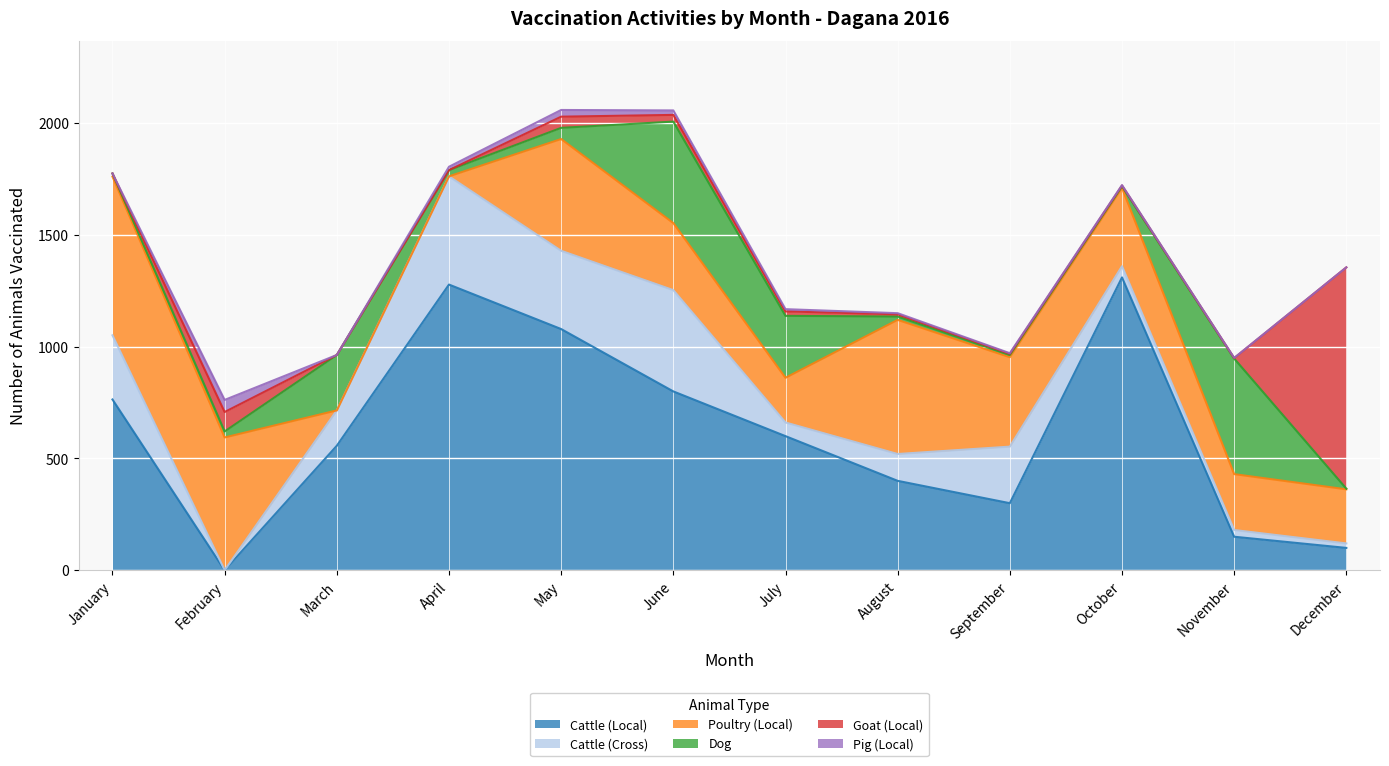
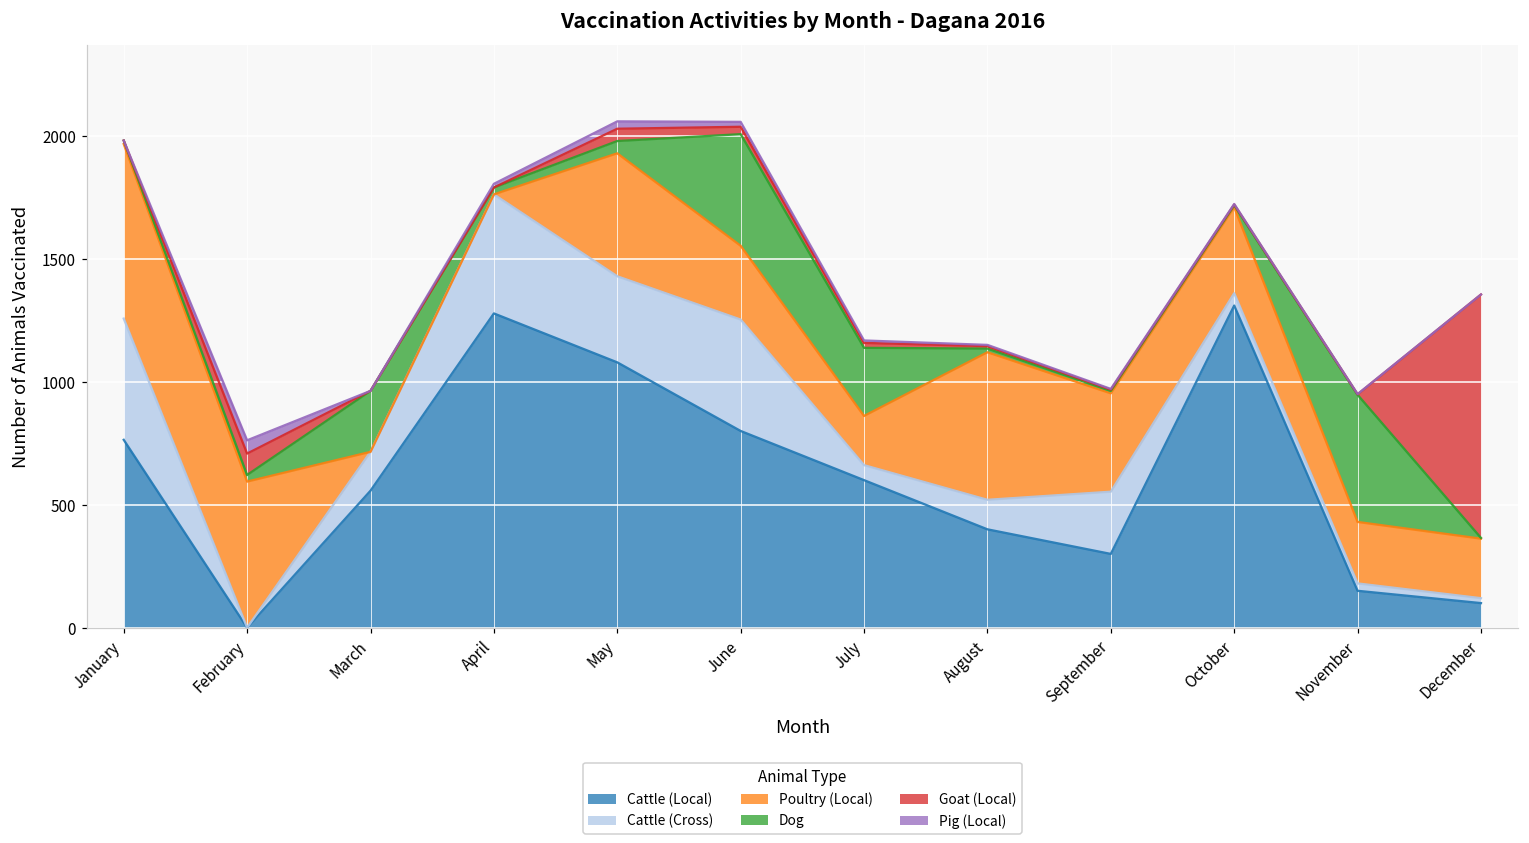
  {
    "Cattle (Local)": {
      "January": 760,
      "March": 560,
      "April": 1280,
      "May": 1080,
      "June": 800,
      "July": 600,
      "August": 400,
      "September": 300,
      "October": 1310,
      "November": 150,
      "December": 100
    },
    "Cattle (Cross)": {
-     "January": 290,
+     "January": 490,
      "May": 350,
      "June": 450,
      "July": 60,
      "August": 120,
      "September": 250,
      "October": 50,
      "November": 30,
      "December": 20
    },
    "Poultry (Local)": {
      "January": 710,
      "February": 590,
      "May": 500,
      "June": 300,
      "July": 200,
      "August": 600,
      "November": 250
    },
    "Dog": {
      "February": 30,
      "May": 50,
      "June": 450,
      "July": 280
    },
    "Goat (Local)": {
      "February": 90,
      "May": 50,
      "June": 30
    },
    "Pig (Local)": {
      "February": 50,
      "April": 20,
      "May": 30,
      "June": 20
    }
  }
